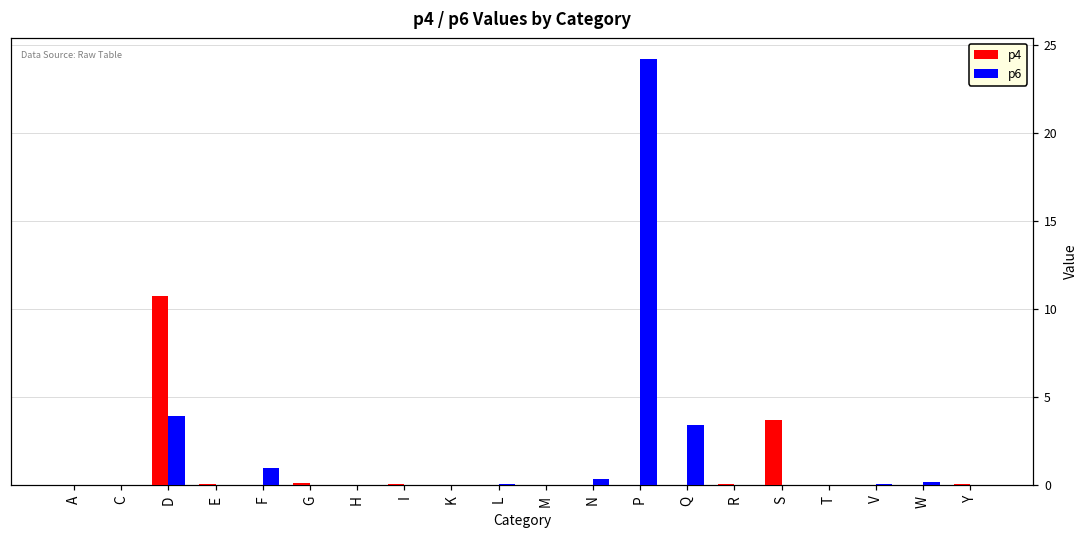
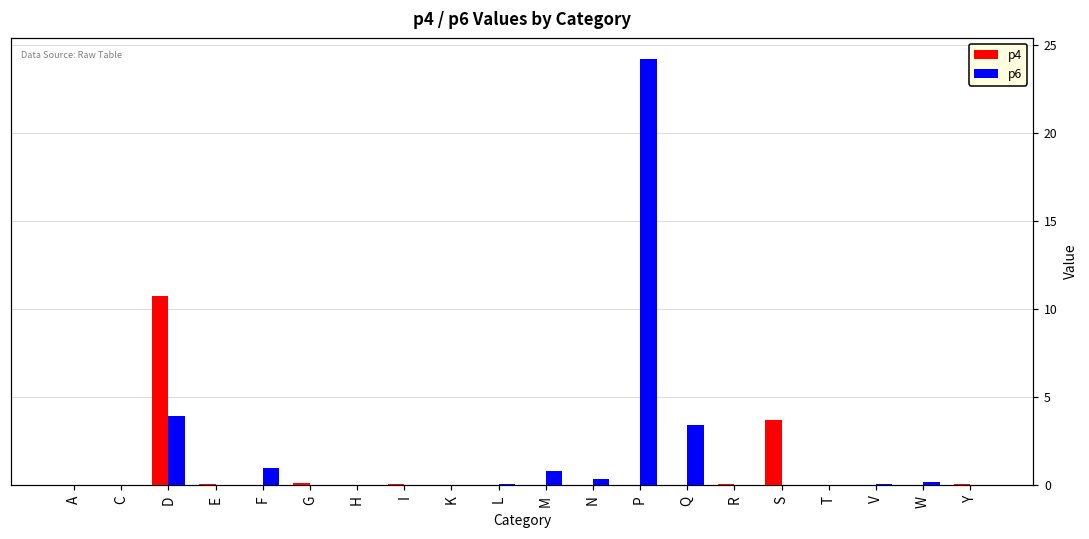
  {
    "p4": {
      "A": 0.0,
      "C": 0.0,
      "D": 10.8,
      "F": 0.0,
      "H": 0.0,
      "K": 0.0,
      "L": 0.0,
      "M": 0.0,
      "P": 0.0,
      "Q": 0.0,
      "S": 3.7,
      "T": 0.0,
      "V": 0.0,
      "W": 0.0
    },
    "p6": {
      "A": 0.0,
      "C": 0.0,
      "D": 3.9,
      "F": 1.0,
      "G": 0.0,
      "H": 0.0,
      "I": 0.0,
      "K": 0.0,
-     "M": 0.0,
+     "M": 0.8,
      "N": 0.3,
      "P": 24.2,
      "Q": 3.4,
      "R": 0.0,
      "Y": 0.0
    }
  }
